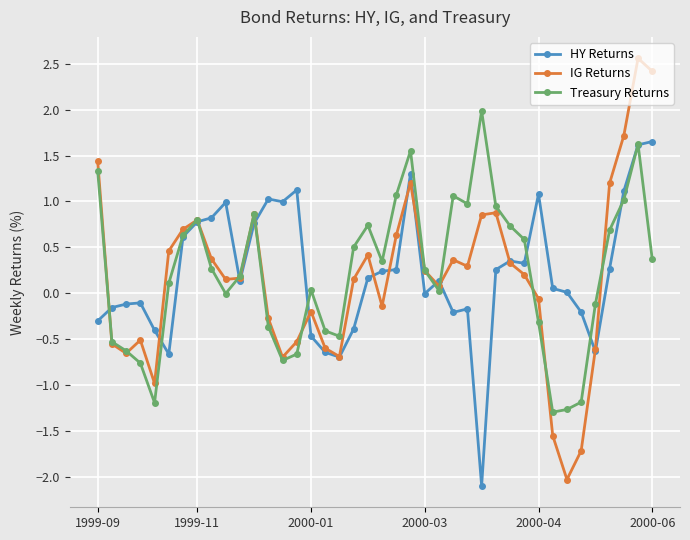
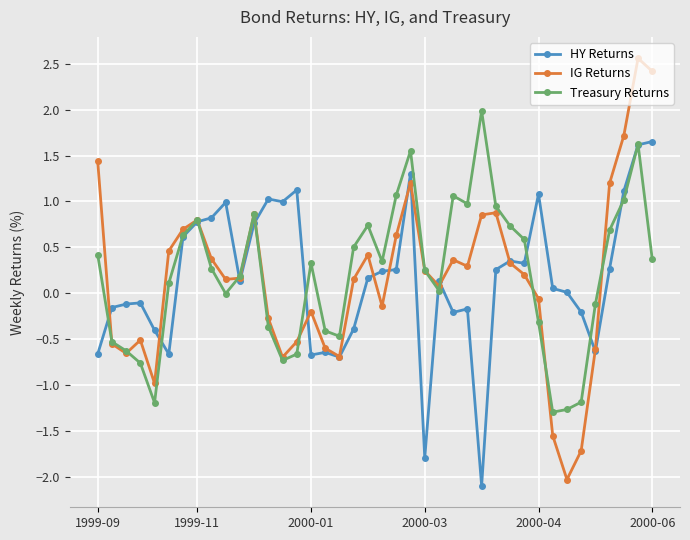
  {
    "HY Returns": {
-     "1999-09": -0.3,
-     "2000-01": -0.5,
-     "2000-03": 0.0,
+     "1999-09": -0.7,
+     "2000-01": -0.7,
+     "2000-03": -1.8,
      "2000-04": 1.1,
      "2000-06": 1.7
    },
    "IG Returns": {
      "1999-09": 1.4,
      "2000-01": -0.2,
      "2000-04": -0.1
    },
    "Treasury Returns": {
-     "1999-09": 1.3,
-     "2000-01": 0.0,
+     "1999-09": 0.4,
+     "2000-01": 0.3,
      "2000-04": -0.3,
      "2000-06": 0.4
    }
  }
